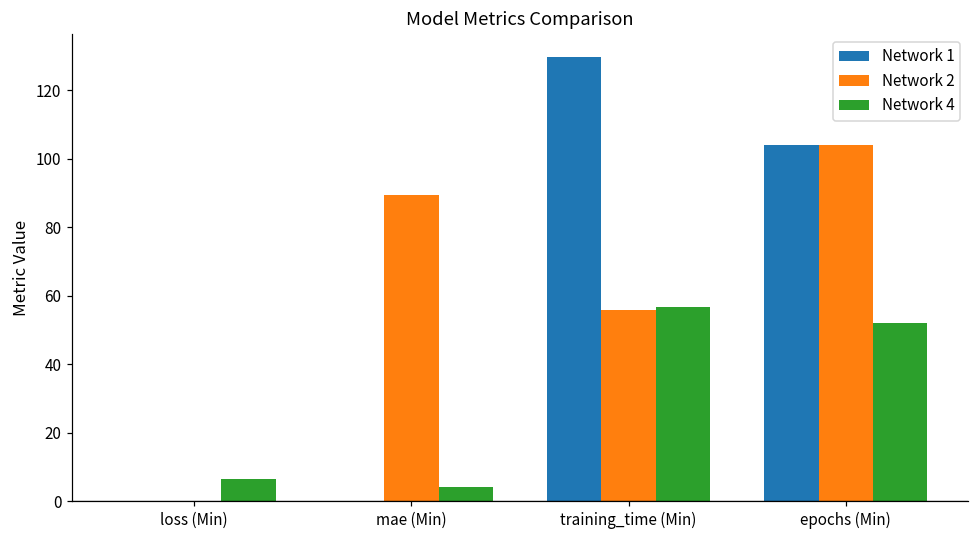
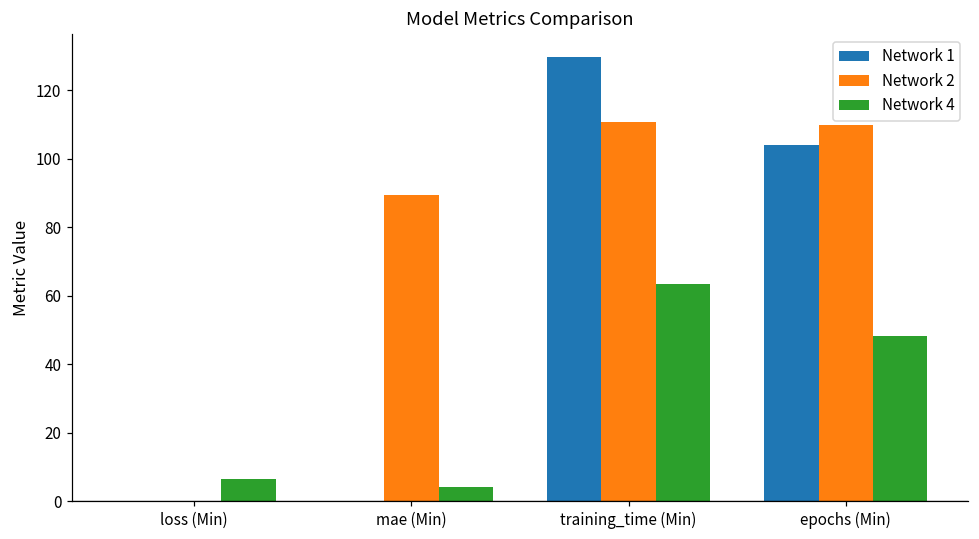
  {
    "Network 1": {
      "training_time (Min)": 130,
      "epochs (Min)": 104
    },
    "Network 2": {
      "mae (Min)": 89,
-     "training_time (Min)": 56,
-     "epochs (Min)": 104
+     "training_time (Min)": 111,
+     "epochs (Min)": 110
    },
    "Network 4": {
      "loss (Min)": 7,
      "mae (Min)": 4,
-     "training_time (Min)": 57,
-     "epochs (Min)": 52
+     "training_time (Min)": 63,
+     "epochs (Min)": 48
    }
  }
